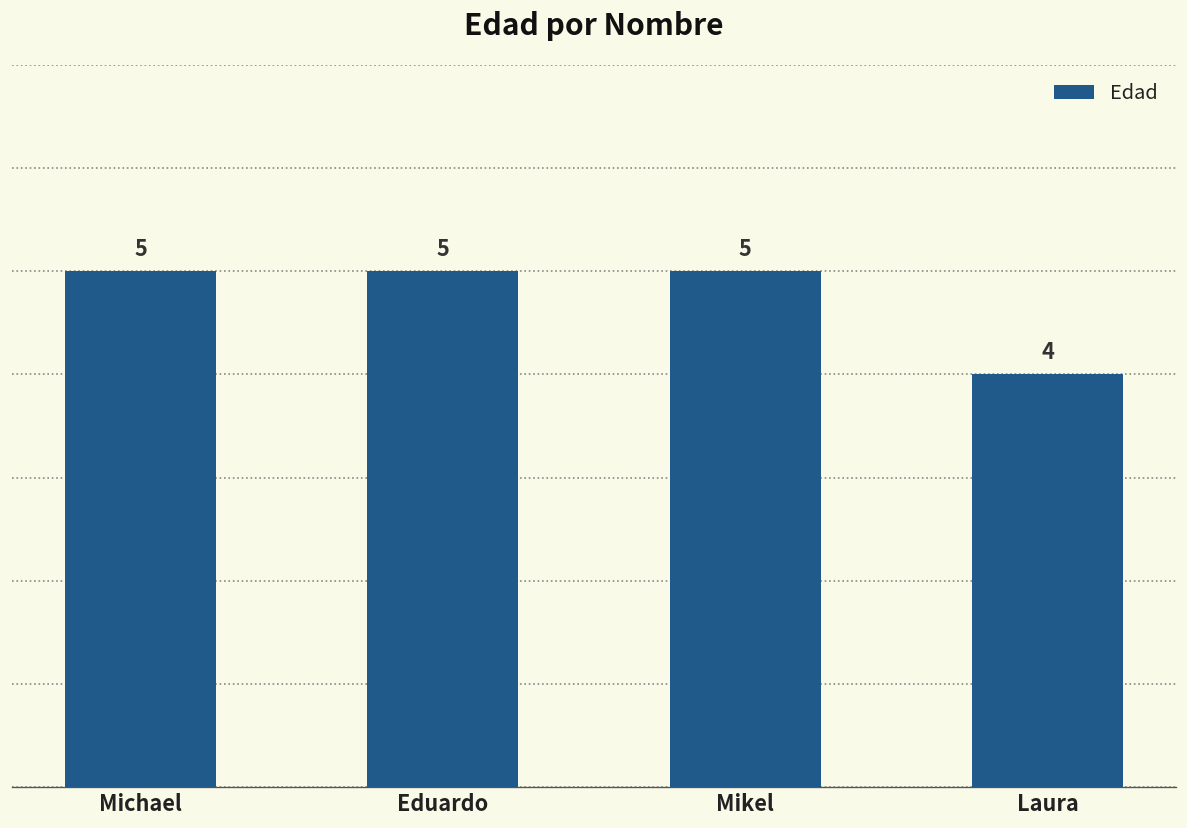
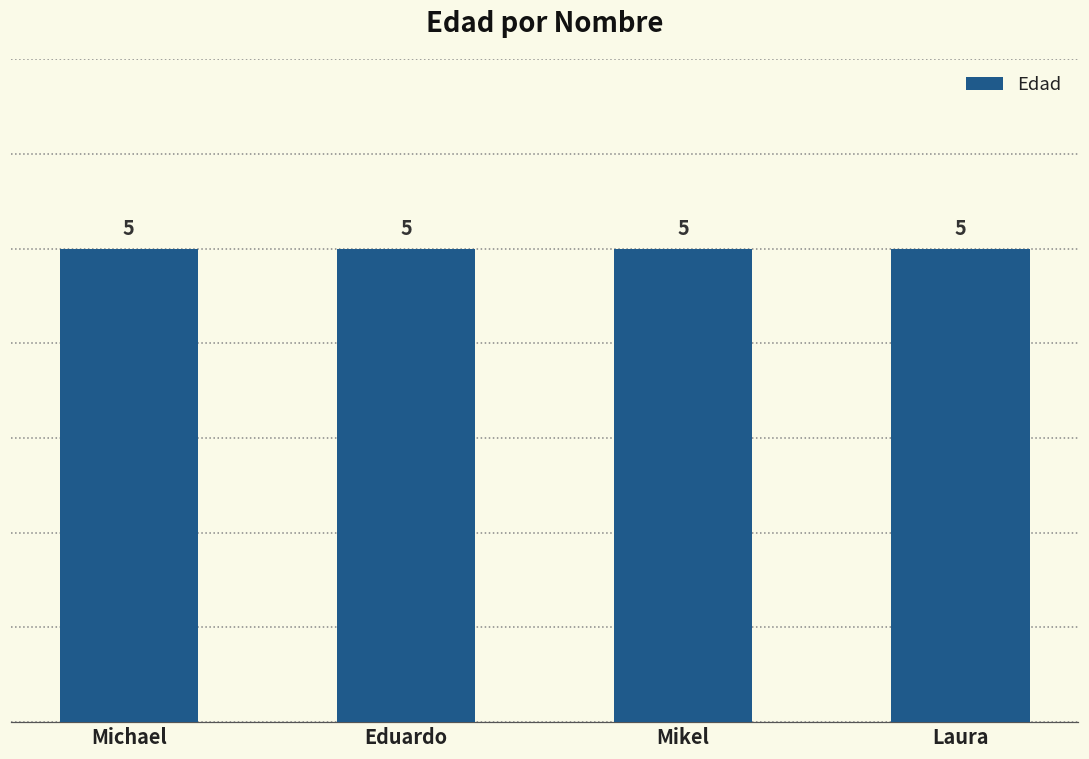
  {
    "Michael": 5,
    "Eduardo": 5,
    "Mikel": 5,
-   "Laura": 4
+   "Laura": 5
  }
